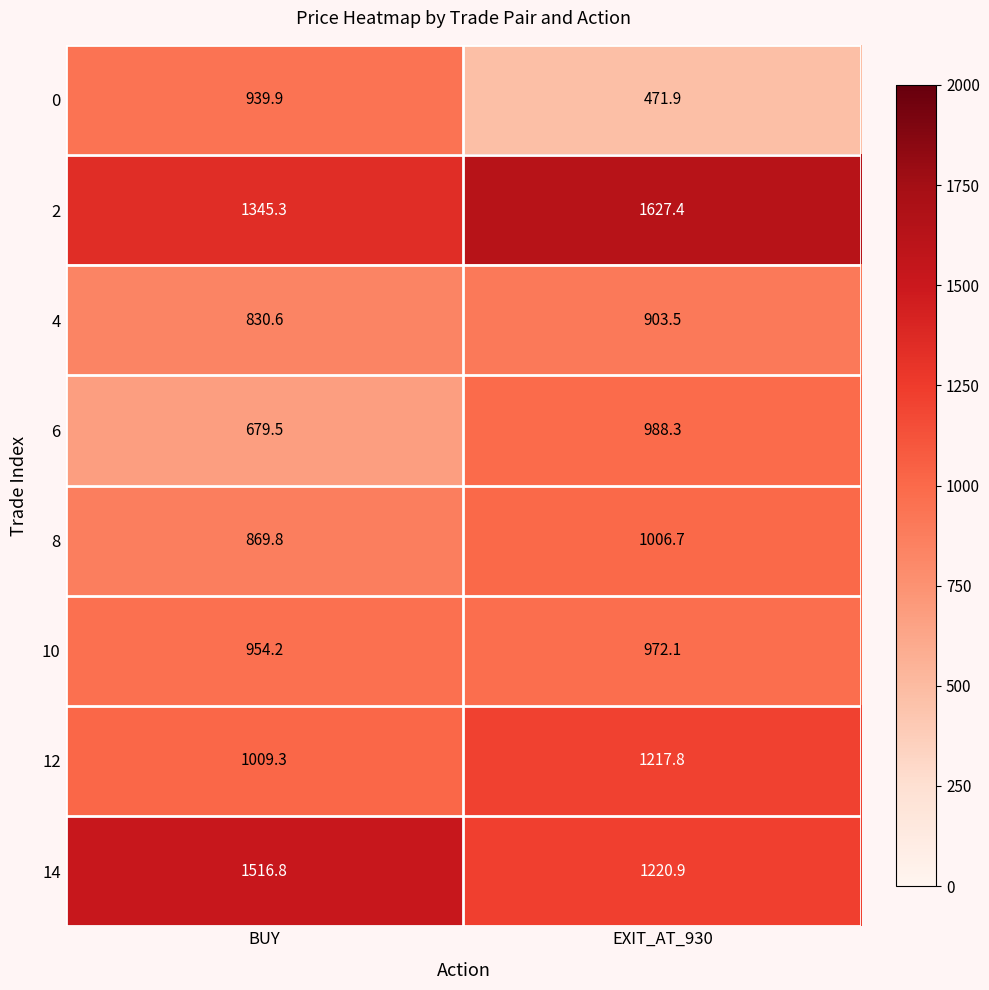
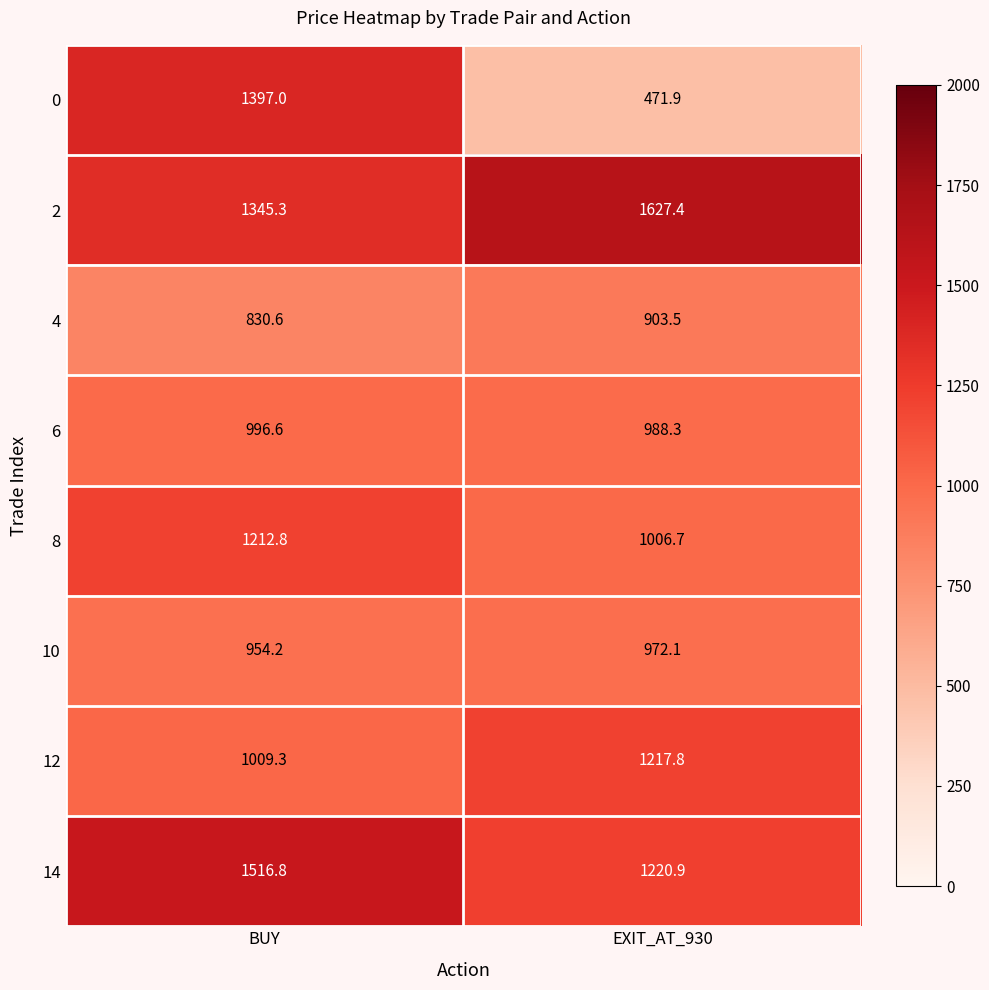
  {
    "0": {
-     "BUY": 939.9,
+     "BUY": 1397.0,
      "EXIT_AT_930": 471.9
    },
    "2": {
      "BUY": 1345.3,
      "EXIT_AT_930": 1627.4
    },
    "4": {
      "BUY": 830.6,
      "EXIT_AT_930": 903.5
    },
    "6": {
-     "BUY": 679.5,
+     "BUY": 996.6,
      "EXIT_AT_930": 988.3
    },
    "8": {
-     "BUY": 869.8,
+     "BUY": 1212.8,
      "EXIT_AT_930": 1006.7
    },
    "10": {
      "BUY": 954.2,
      "EXIT_AT_930": 972.1
    },
    "12": {
      "BUY": 1009.3,
      "EXIT_AT_930": 1217.8
    },
    "14": {
      "BUY": 1516.8,
      "EXIT_AT_930": 1220.9
    }
  }
